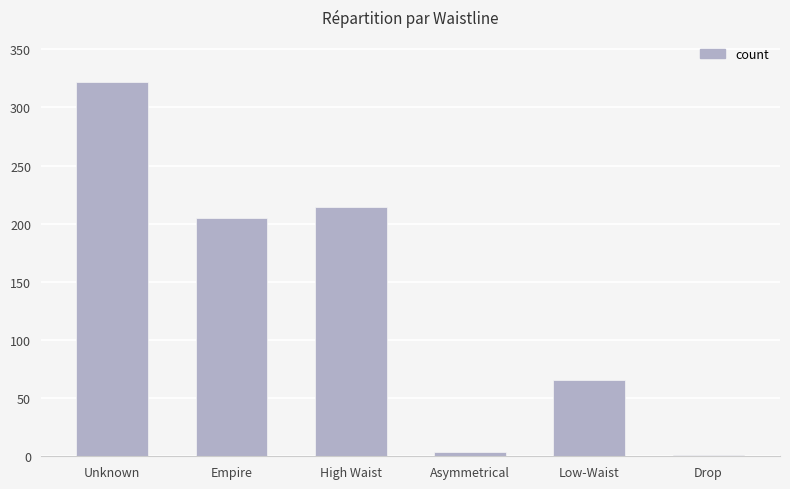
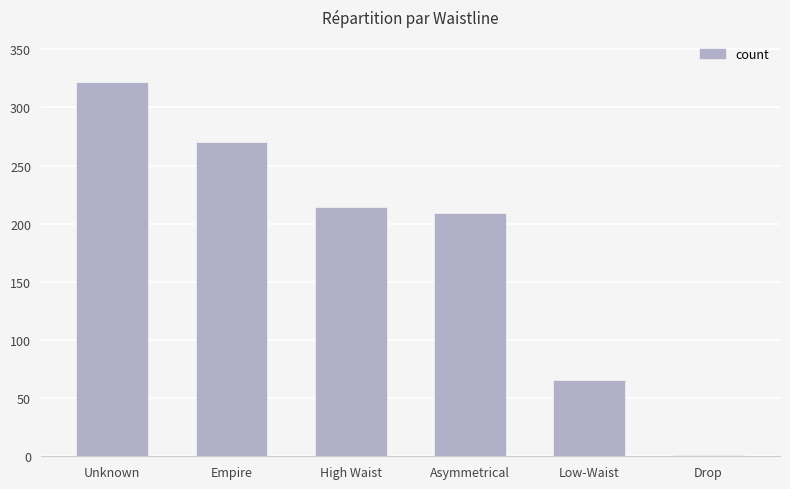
  {
    "Unknown": 322,
-   "Empire": 205,
+   "Empire": 270,
    "High Waist": 214,
-   "Asymmetrical": 4,
+   "Asymmetrical": 209,
    "Low-Waist": 66
  }
